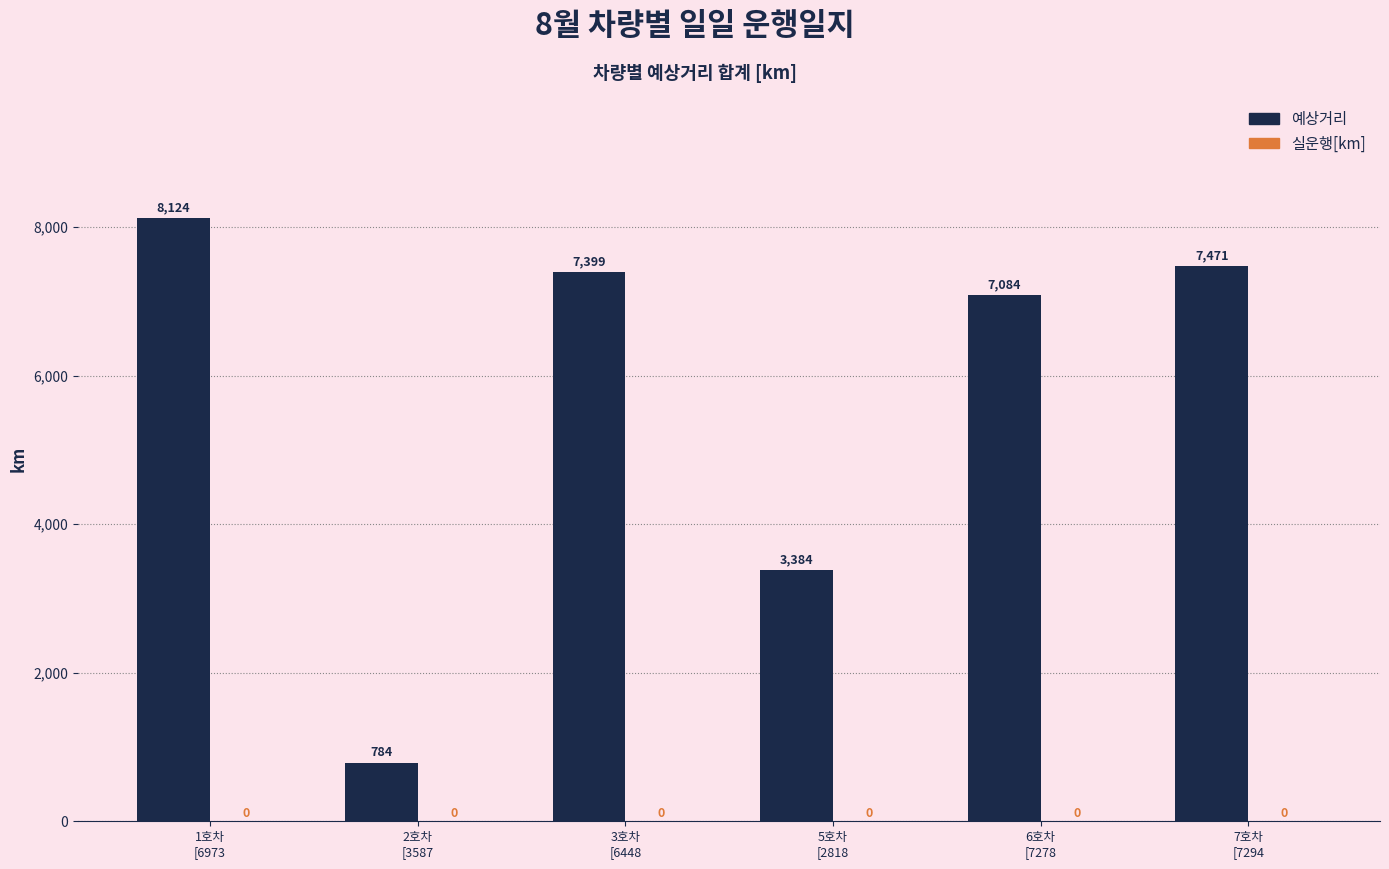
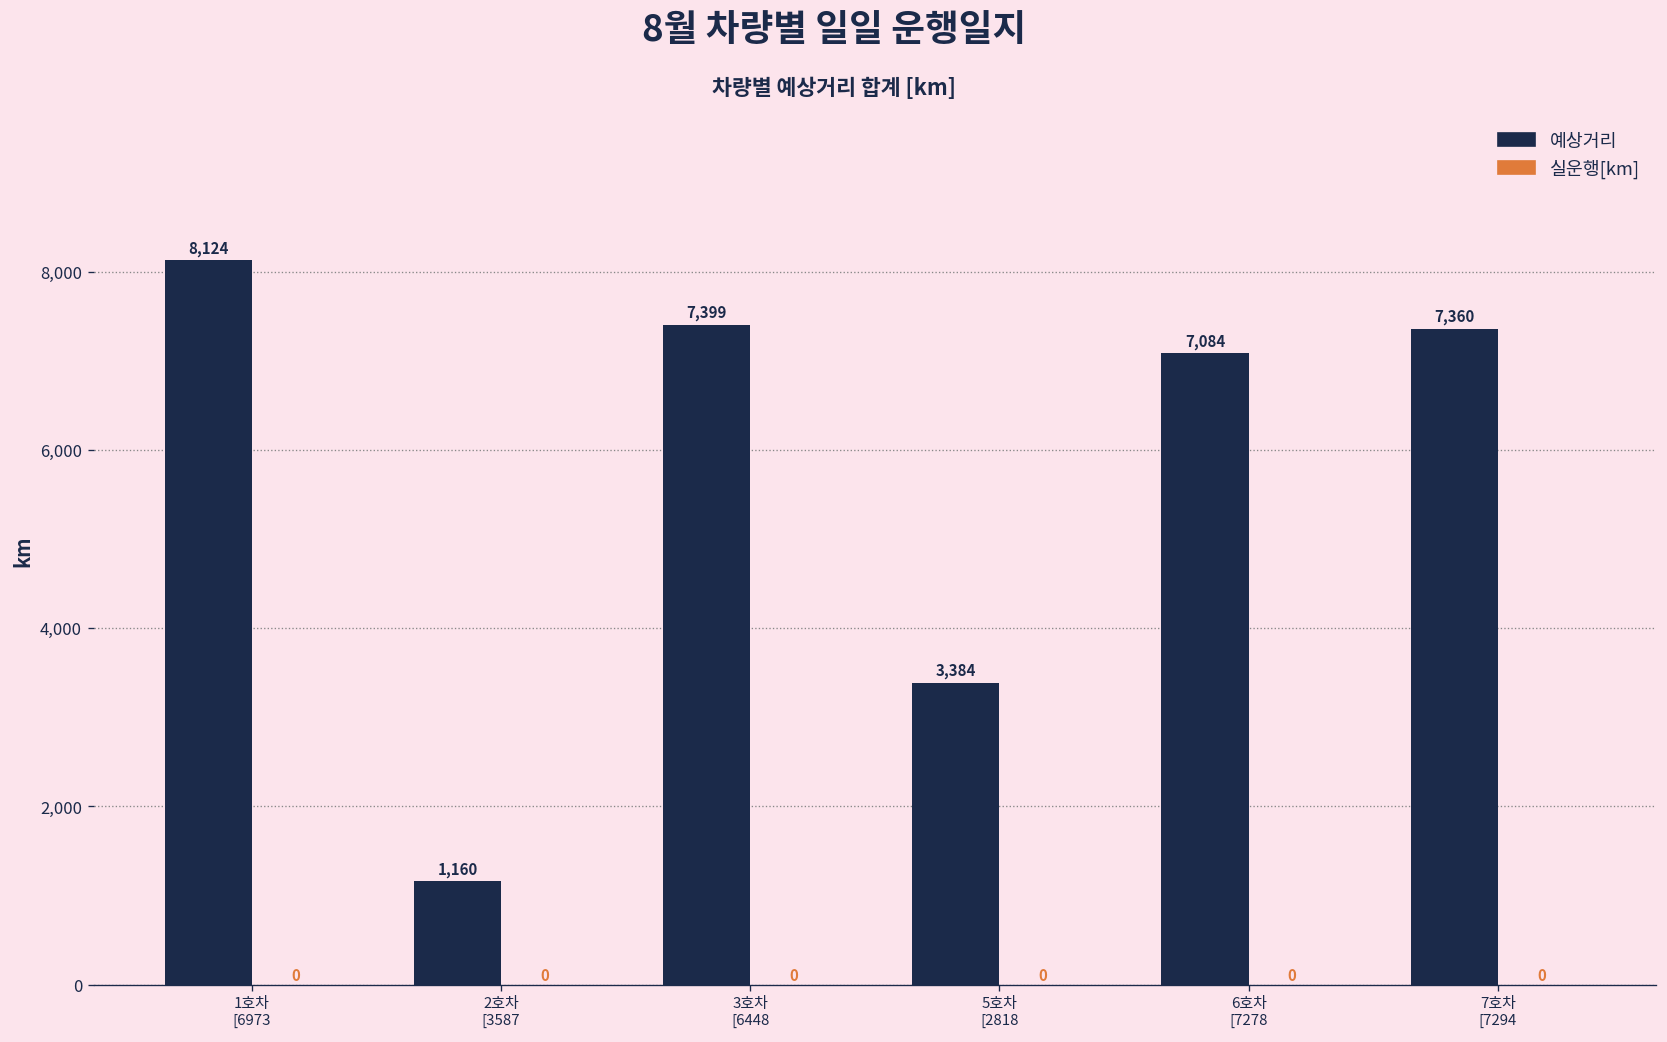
  {
    "예상거리": {
      "1호차 [6973": "8,124",
-     "2호차 [3587": "784",
+     "2호차 [3587": "1,160",
      "3호차 [6448": "7,399",
      "5호차 [2818": "3,384",
      "6호차 [7278": "7,084",
-     "7호차 [7294": "7,471"
+     "7호차 [7294": "7,360"
    },
    "실운행[km]": {
      "1호차 [6973": "0",
      "2호차 [3587": "0",
      "3호차 [6448": "0",
      "5호차 [2818": "0",
      "6호차 [7278": "0",
      "7호차 [7294": "0"
    }
  }
